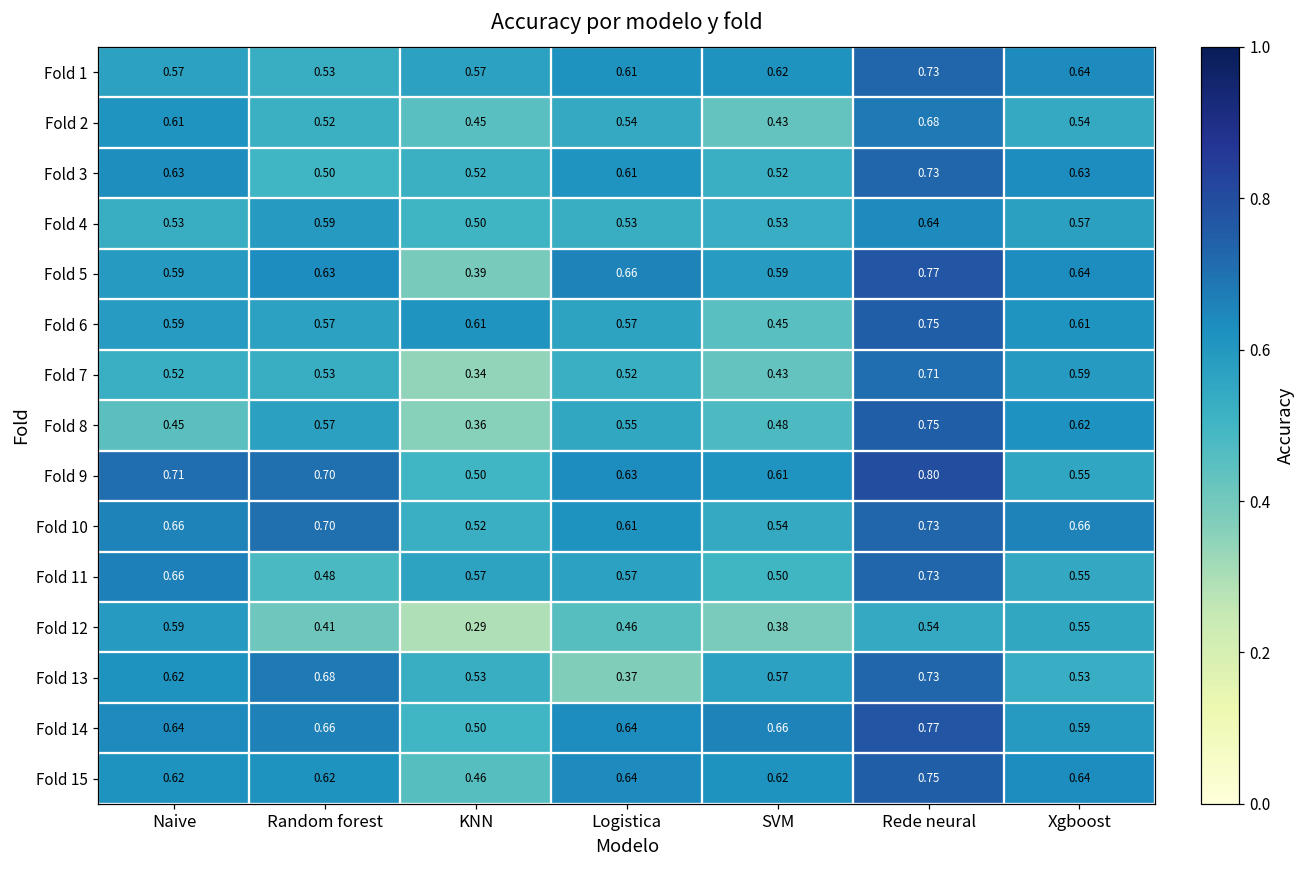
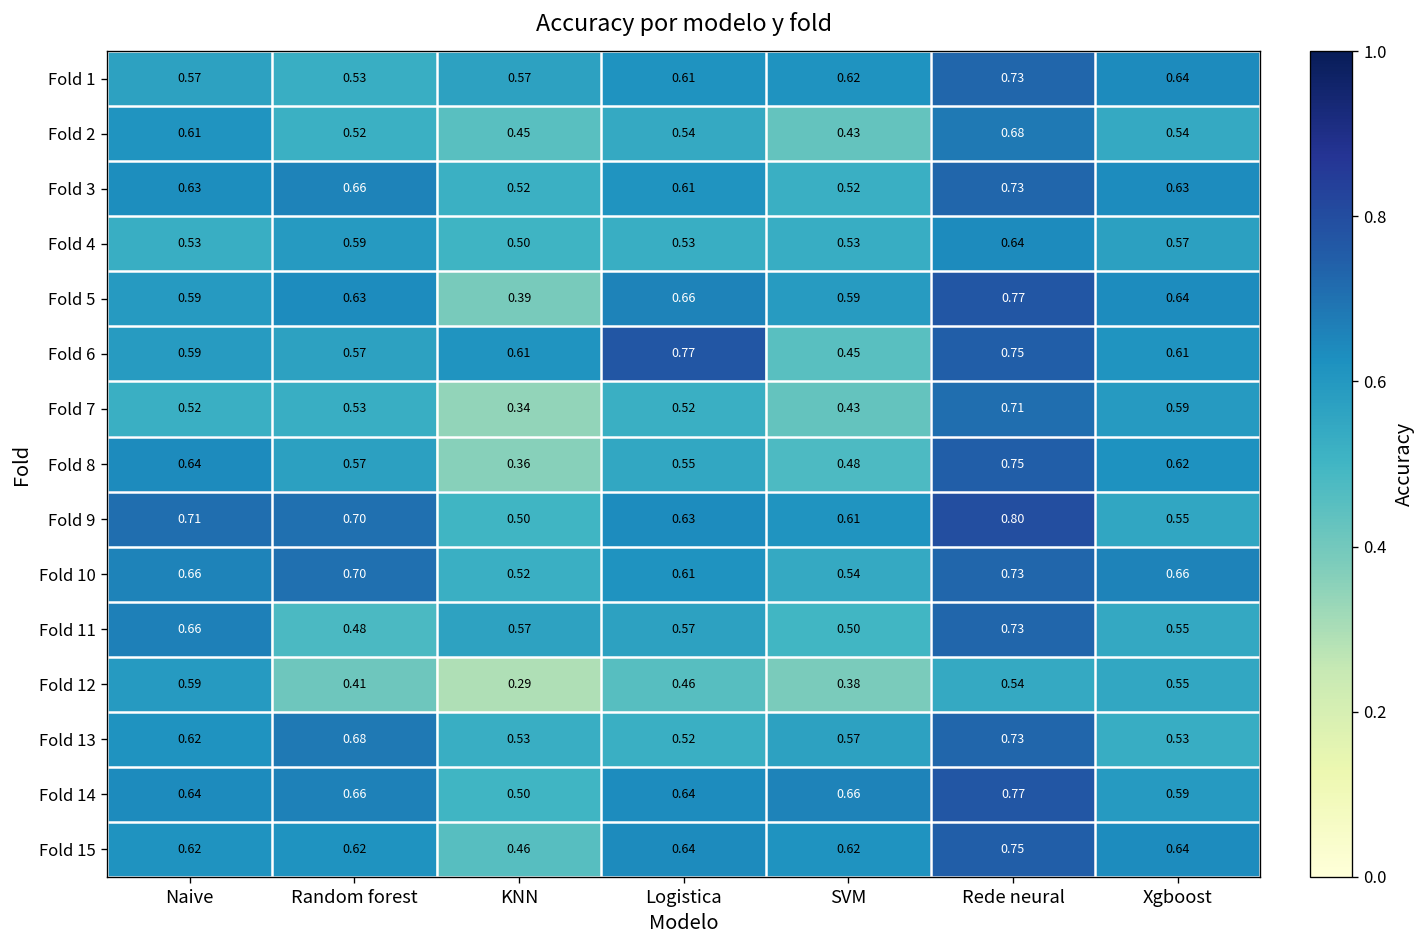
  {
    "Fold 1": {
      "Naive": 0.57,
      "Random forest": 0.53,
      "KNN": 0.57,
      "Logistica": 0.61,
      "SVM": 0.62,
      "Rede neural": 0.73,
      "Xgboost": 0.64
    },
    "Fold 2": {
      "Naive": 0.61,
      "Random forest": 0.52,
      "KNN": 0.45,
      "Logistica": 0.54,
      "SVM": 0.43,
      "Rede neural": 0.68,
      "Xgboost": 0.54
    },
    "Fold 3": {
      "Naive": 0.63,
-     "Random forest": 0.50,
+     "Random forest": 0.66,
      "KNN": 0.52,
      "Logistica": 0.61,
      "SVM": 0.52,
      "Rede neural": 0.73,
      "Xgboost": 0.63
    },
    "Fold 4": {
      "Naive": 0.53,
      "Random forest": 0.59,
      "KNN": 0.50,
      "Logistica": 0.53,
      "SVM": 0.53,
      "Rede neural": 0.64,
      "Xgboost": 0.57
    },
    "Fold 5": {
      "Naive": 0.59,
      "Random forest": 0.63,
      "KNN": 0.39,
      "Logistica": 0.66,
      "SVM": 0.59,
      "Rede neural": 0.77,
      "Xgboost": 0.64
    },
    "Fold 6": {
      "Naive": 0.59,
      "Random forest": 0.57,
      "KNN": 0.61,
-     "Logistica": 0.57,
+     "Logistica": 0.77,
      "SVM": 0.45,
      "Rede neural": 0.75,
      "Xgboost": 0.61
    },
    "Fold 7": {
      "Naive": 0.52,
      "Random forest": 0.53,
      "KNN": 0.34,
      "Logistica": 0.52,
      "SVM": 0.43,
      "Rede neural": 0.71,
      "Xgboost": 0.59
    },
    "Fold 8": {
-     "Naive": 0.45,
+     "Naive": 0.64,
      "Random forest": 0.57,
      "KNN": 0.36,
      "Logistica": 0.55,
      "SVM": 0.48,
      "Rede neural": 0.75,
      "Xgboost": 0.62
    },
    "Fold 9": {
      "Naive": 0.71,
      "Random forest": 0.70,
      "KNN": 0.50,
      "Logistica": 0.63,
      "SVM": 0.61,
      "Rede neural": 0.80,
      "Xgboost": 0.55
    },
    "Fold 10": {
      "Naive": 0.66,
      "Random forest": 0.70,
      "KNN": 0.52,
      "Logistica": 0.61,
      "SVM": 0.54,
      "Rede neural": 0.73,
      "Xgboost": 0.66
    },
    "Fold 11": {
      "Naive": 0.66,
      "Random forest": 0.48,
      "KNN": 0.57,
      "Logistica": 0.57,
      "SVM": 0.50,
      "Rede neural": 0.73,
      "Xgboost": 0.55
    },
    "Fold 12": {
      "Naive": 0.59,
      "Random forest": 0.41,
      "KNN": 0.29,
      "Logistica": 0.46,
      "SVM": 0.38,
      "Rede neural": 0.54,
      "Xgboost": 0.55
    },
    "Fold 13": {
      "Naive": 0.62,
      "Random forest": 0.68,
      "KNN": 0.53,
-     "Logistica": 0.37,
+     "Logistica": 0.52,
      "SVM": 0.57,
      "Rede neural": 0.73,
      "Xgboost": 0.53
    },
    "Fold 14": {
      "Naive": 0.64,
      "Random forest": 0.66,
      "KNN": 0.50,
      "Logistica": 0.64,
      "SVM": 0.66,
      "Rede neural": 0.77,
      "Xgboost": 0.59
    },
    "Fold 15": {
      "Naive": 0.62,
      "Random forest": 0.62,
      "KNN": 0.46,
      "Logistica": 0.64,
      "SVM": 0.62,
      "Rede neural": 0.75,
      "Xgboost": 0.64
    }
  }
